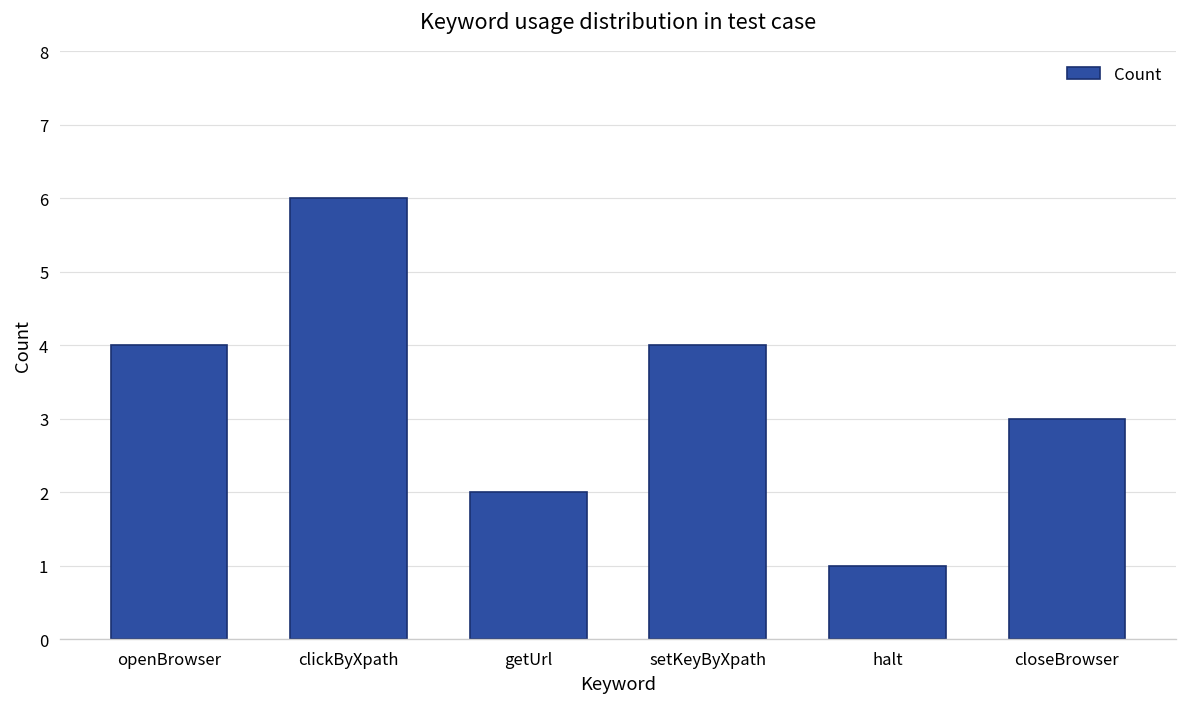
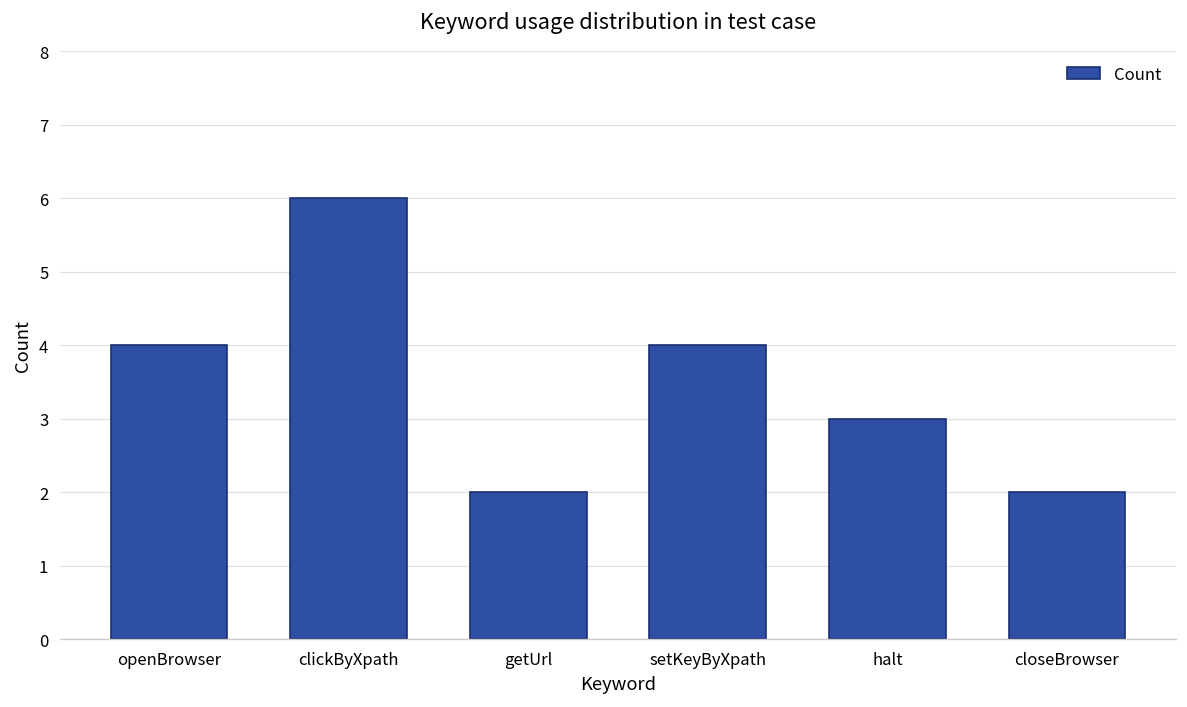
  {
    "openBrowser": 4,
    "clickByXpath": 6,
    "getUrl": 2,
    "setKeyByXpath": 4,
-   "halt": 1,
-   "closeBrowser": 3
+   "halt": 3,
+   "closeBrowser": 2
  }
